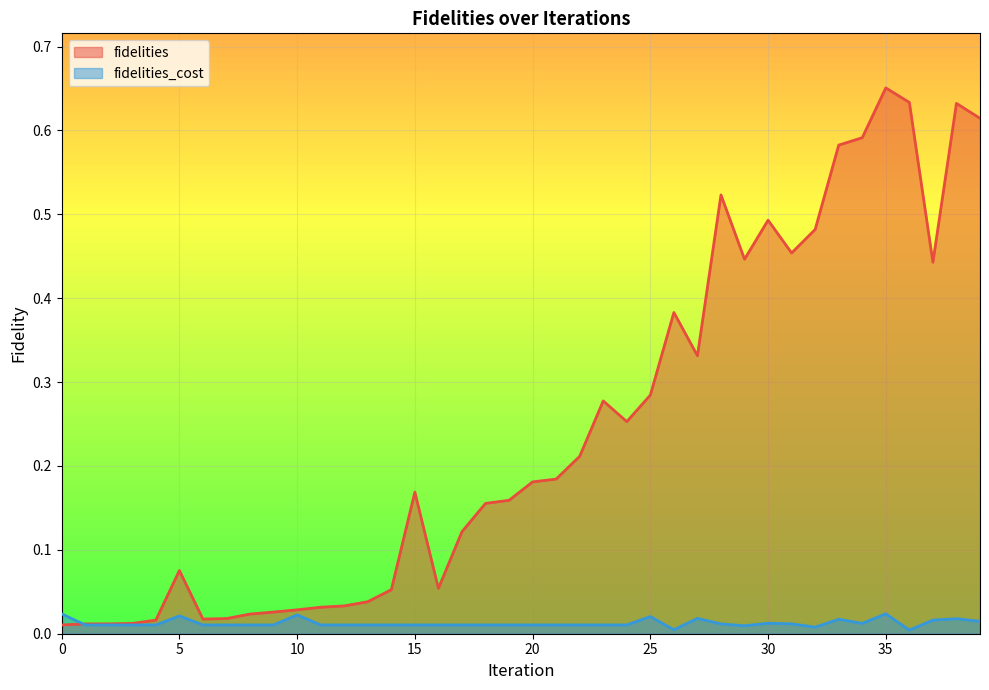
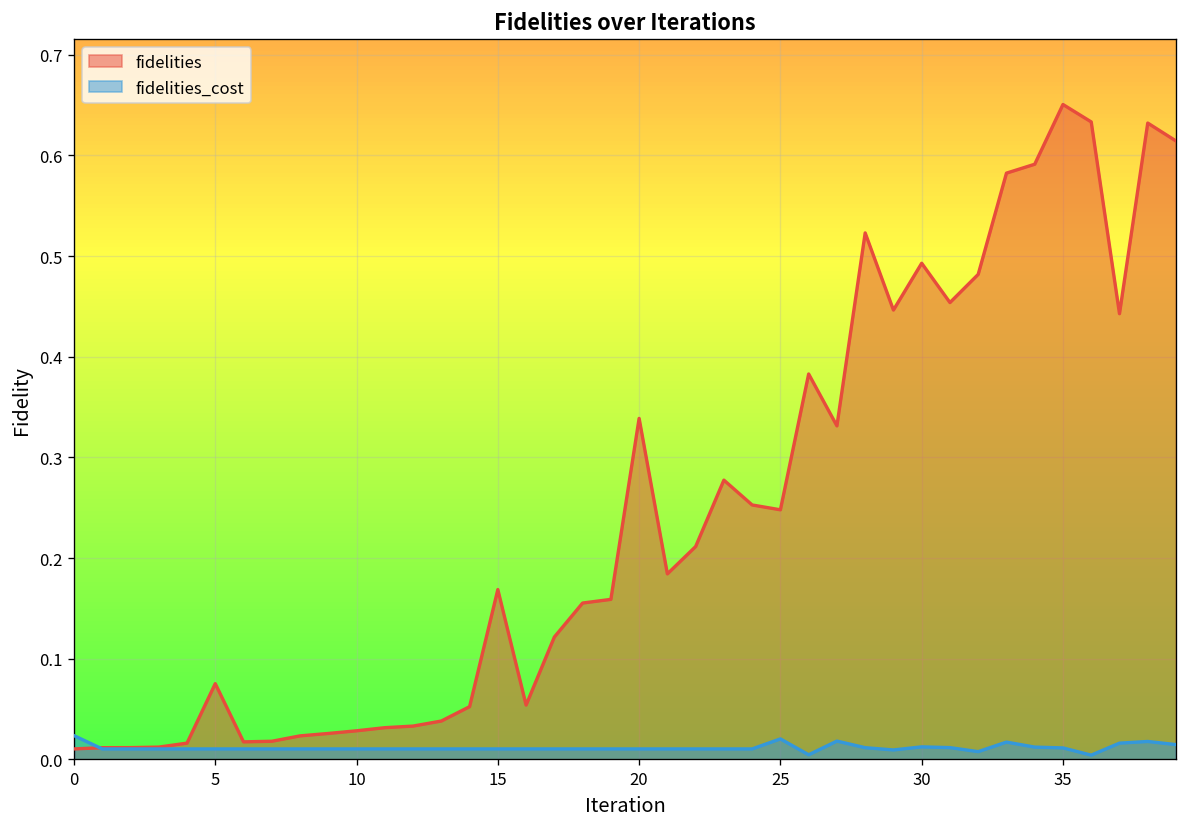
  {
    "fidelities": {
      "0": 0.01,
      "5": 0.08,
      "10": 0.03,
      "15": 0.17,
-     "20": 0.18,
-     "25": 0.28,
+     "20": 0.34,
+     "25": 0.25,
      "30": 0.49,
      "35": 0.65
    },
    "fidelities_cost": {
      "0": 0.02,
-     "5": 0.02,
-     "10": 0.02,
+     "5": 0.01,
+     "10": 0.01,
      "15": 0.01,
      "20": 0.01,
      "25": 0.02,
      "30": 0.01,
-     "35": 0.02
+     "35": 0.01
    }
  }
